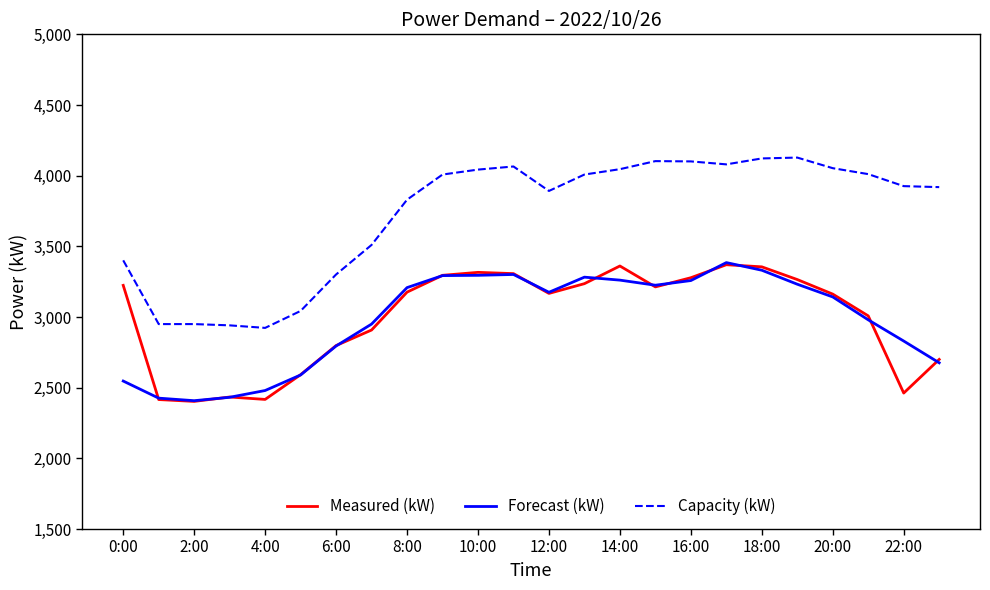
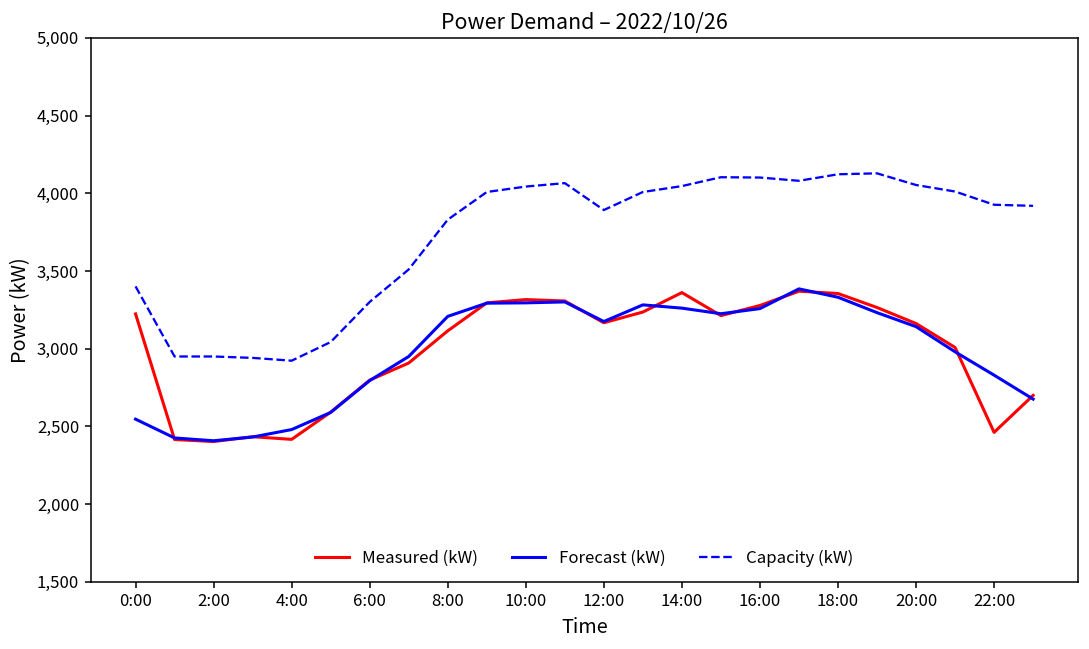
  {
    "Measured (kW)": {
      "0:00": "3,220",
      "4:00": "2,420",
-     "8:00": "3,180",
+     "8:00": "3,120",
      "10:00": "3,320",
      "14:00": "3,360",
      "16:00": "3,280",
      "18:00": "3,360",
      "20:00": "3,160",
      "22:00": "2,460"
    }
  }
